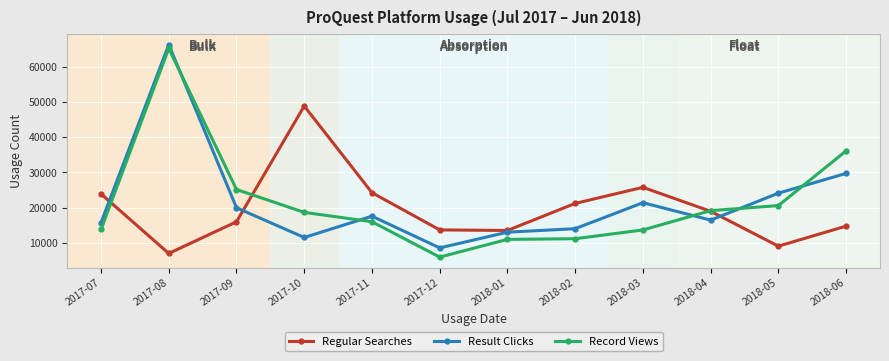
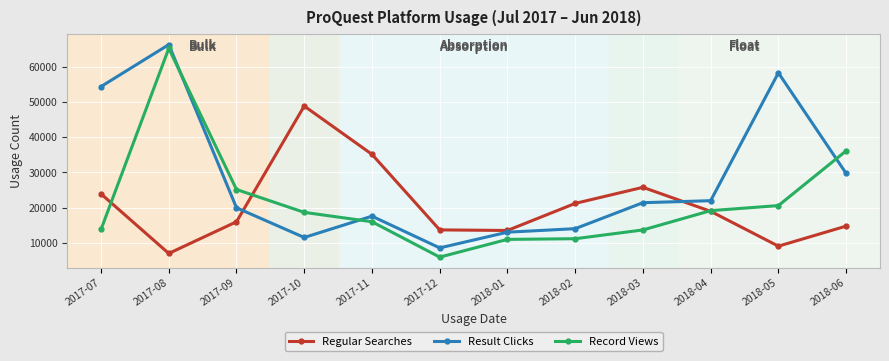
  {
    "Regular Searches": {
      "2017-07": 24000,
      "2017-08": 7000,
      "2017-09": 16000,
      "2017-10": 49000,
-     "2017-11": 24000,
+     "2017-11": 35000,
      "2017-12": 14000,
      "2018-02": 21000,
      "2018-03": 26000,
      "2018-05": 9000,
      "2018-06": 15000
    },
    "Result Clicks": {
-     "2017-07": 16000,
+     "2017-07": 54000,
      "2017-08": 66000,
      "2017-09": 20000,
      "2017-10": 12000,
      "2017-11": 18000,
      "2017-12": 9000,
      "2018-02": 14000,
      "2018-03": 21000,
-     "2018-04": 16000,
-     "2018-05": 24000,
+     "2018-04": 22000,
+     "2018-05": 58000,
      "2018-06": 30000
    },
    "Record Views": {
      "2017-07": 14000,
      "2017-08": 65000,
      "2017-09": 25000,
      "2017-10": 19000,
      "2017-11": 16000,
      "2017-12": 6000,
      "2018-01": 11000,
      "2018-02": 11000,
      "2018-03": 14000,
      "2018-05": 21000,
      "2018-06": 36000
    }
  }
